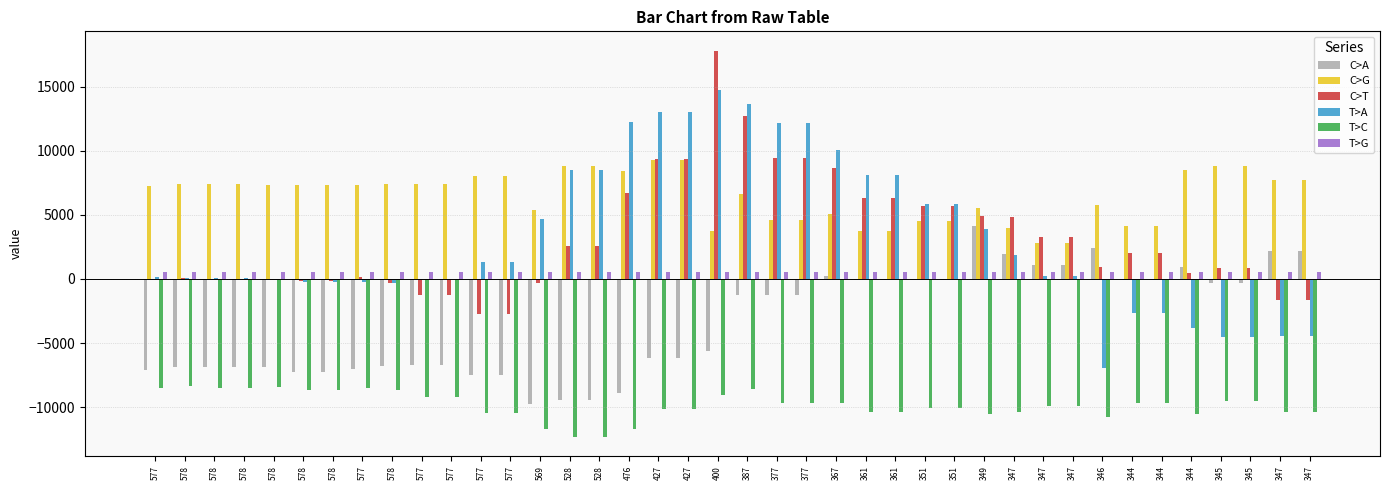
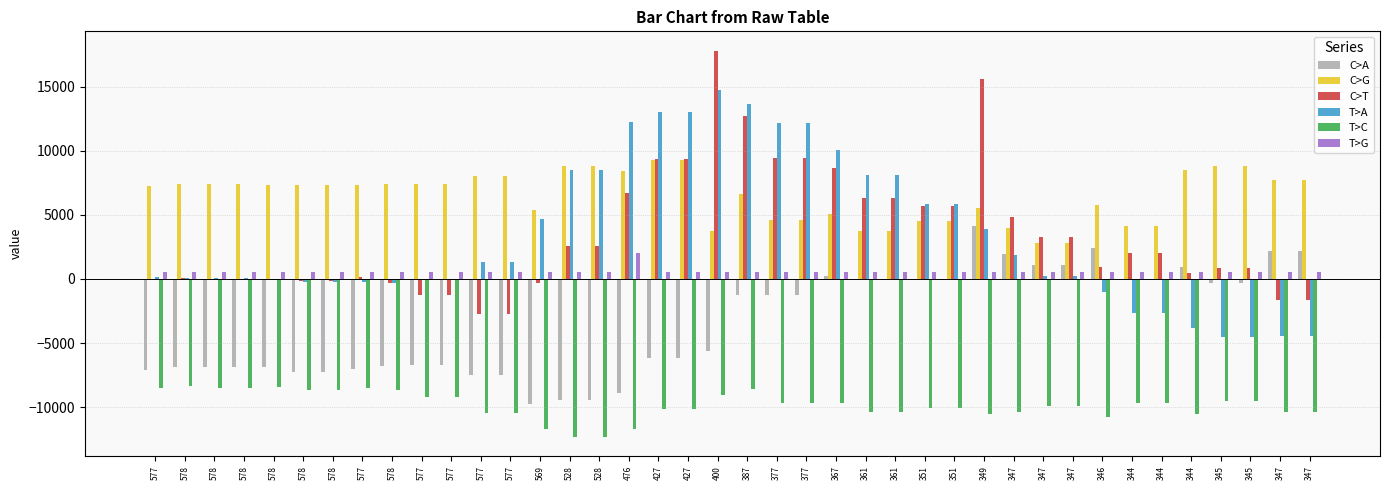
  {
    "C>A": {
      "569": -9800,
      "476": -8900,
      "400": -5600,
      "387": -1300,
      "367": 300,
      "349": 4200,
      "346": 2400
    },
    "C>G": {
      "569": 5400,
      "476": 8500,
      "400": 3800,
      "387": 6600,
      "367": 5000,
      "349": 5500,
      "346": 5800
    },
    "C>T": {
      "569": -300,
      "476": 6700,
      "400": 17800,
      "387": 12700,
      "367": 8700,
-     "349": 4900,
+     "349": 15600,
      "346": 1000
    },
    "T>A": {
      "569": 4700,
      "476": 12300,
      "400": 14700,
      "387": 13600,
      "367": 10100,
      "349": 3900,
-     "346": -6900
+     "346": -1000
    },
    "T>C": {
      "569": -11700,
      "476": -11700,
      "400": -9100,
      "387": -8600,
      "367": -9700,
      "349": -10600,
      "346": -10800
    },
    "T>G": {
      "569": 500,
-     "476": 600,
+     "476": 2000,
      "400": 600,
      "387": 600,
      "367": 600,
      "349": 500,
      "346": 500
    }
  }
